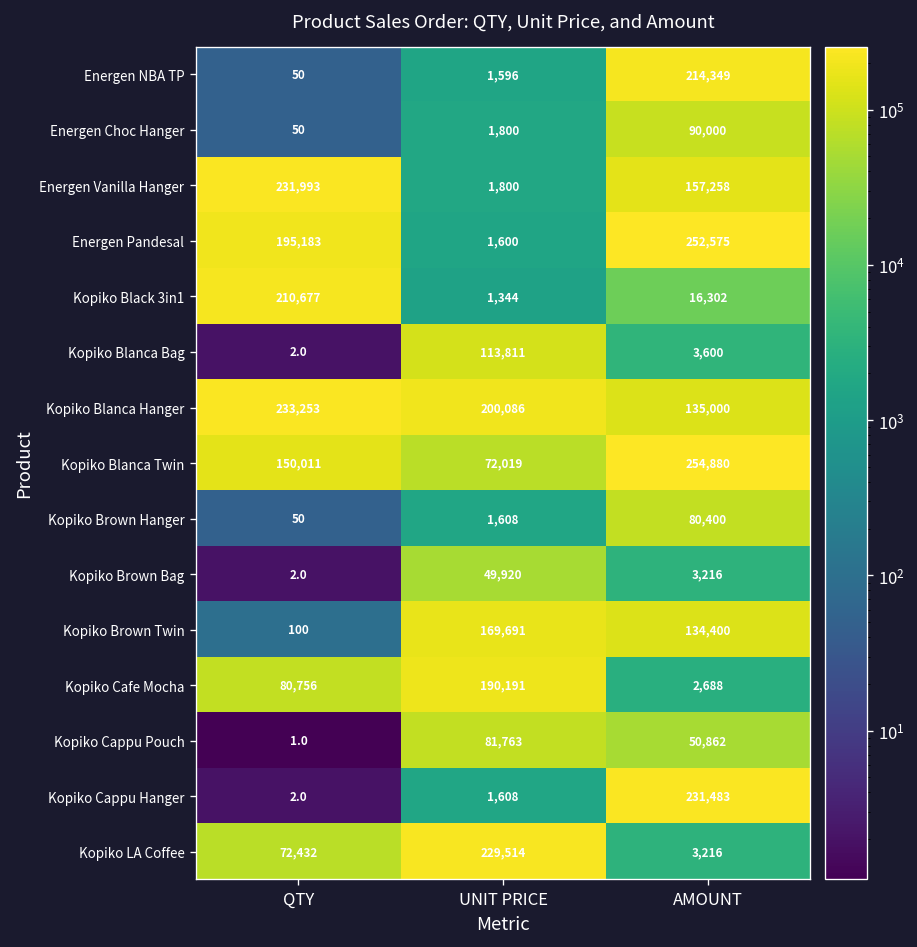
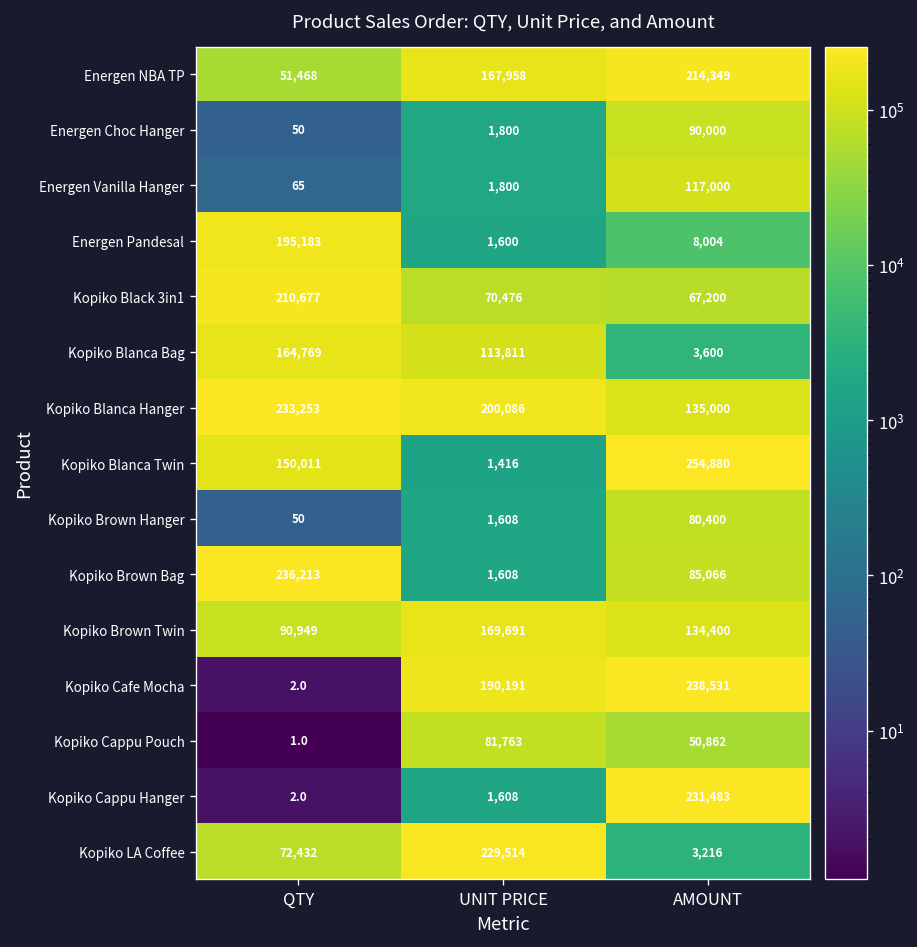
  {
    "Energen NBA TP": {
-     "QTY": "50",
-     "UNIT PRICE": "1,596",
+     "QTY": "51,468",
+     "UNIT PRICE": "167,958",
      "AMOUNT": "214,349"
    },
    "Energen Choc Hanger": {
      "QTY": "50",
      "UNIT PRICE": "1,800",
      "AMOUNT": "90,000"
    },
    "Energen Vanilla Hanger": {
-     "QTY": "231,993",
+     "QTY": "65",
      "UNIT PRICE": "1,800",
-     "AMOUNT": "157,258"
+     "AMOUNT": "117,000"
    },
    "Energen Pandesal": {
      "QTY": "195,183",
      "UNIT PRICE": "1,600",
-     "AMOUNT": "252,575"
+     "AMOUNT": "8,004"
    },
    "Kopiko Black 3in1": {
      "QTY": "210,677",
-     "UNIT PRICE": "1,344",
-     "AMOUNT": "16,302"
+     "UNIT PRICE": "70,476",
+     "AMOUNT": "67,200"
    },
    "Kopiko Blanca Bag": {
-     "QTY": "2.0",
+     "QTY": "164,769",
      "UNIT PRICE": "113,811",
      "AMOUNT": "3,600"
    },
    "Kopiko Blanca Hanger": {
      "QTY": "233,253",
      "UNIT PRICE": "200,086",
      "AMOUNT": "135,000"
    },
    "Kopiko Blanca Twin": {
      "QTY": "150,011",
-     "UNIT PRICE": "72,019",
+     "UNIT PRICE": "1,416",
      "AMOUNT": "254,880"
    },
    "Kopiko Brown Hanger": {
      "QTY": "50",
      "UNIT PRICE": "1,608",
      "AMOUNT": "80,400"
    },
    "Kopiko Brown Bag": {
-     "QTY": "2.0",
-     "UNIT PRICE": "49,920",
-     "AMOUNT": "3,216"
+     "QTY": "236,213",
+     "UNIT PRICE": "1,608",
+     "AMOUNT": "85,066"
    },
    "Kopiko Brown Twin": {
-     "QTY": "100",
+     "QTY": "90,949",
      "UNIT PRICE": "169,691",
      "AMOUNT": "134,400"
    },
    "Kopiko Cafe Mocha": {
-     "QTY": "80,756",
+     "QTY": "2.0",
      "UNIT PRICE": "190,191",
-     "AMOUNT": "2,688"
+     "AMOUNT": "238,531"
    },
    "Kopiko Cappu Pouch": {
      "QTY": "1.0",
      "UNIT PRICE": "81,763",
      "AMOUNT": "50,862"
    },
    "Kopiko Cappu Hanger": {
      "QTY": "2.0",
      "UNIT PRICE": "1,608",
      "AMOUNT": "231,483"
    },
    "Kopiko LA Coffee": {
      "QTY": "72,432",
      "UNIT PRICE": "229,514",
      "AMOUNT": "3,216"
    }
  }
